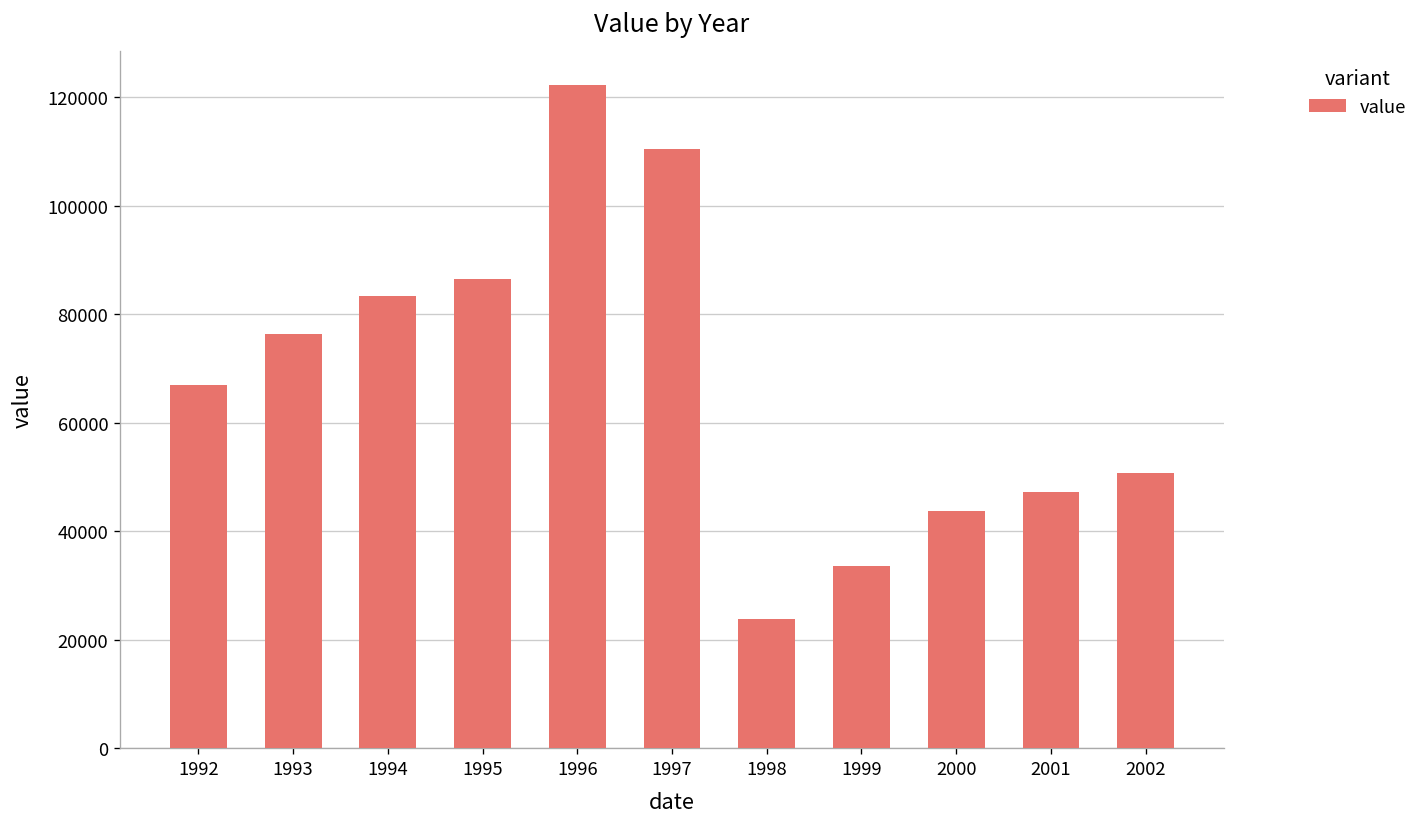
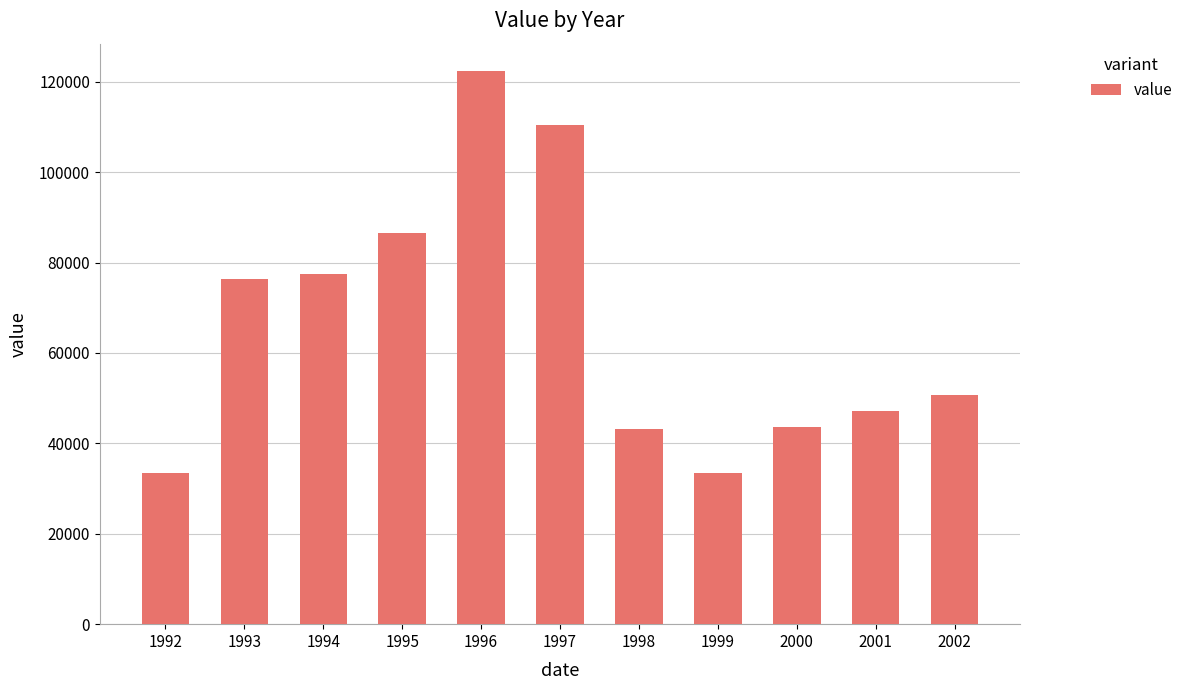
  {
-   "1992": 67000,
+   "1992": 33000,
    "1993": 76000,
-   "1994": 83000,
+   "1994": 77000,
    "1995": 87000,
    "1996": 122000,
    "1997": 110000,
-   "1998": 24000,
+   "1998": 43000,
    "1999": 34000,
    "2000": 44000,
    "2001": 47000,
    "2002": 51000
  }
